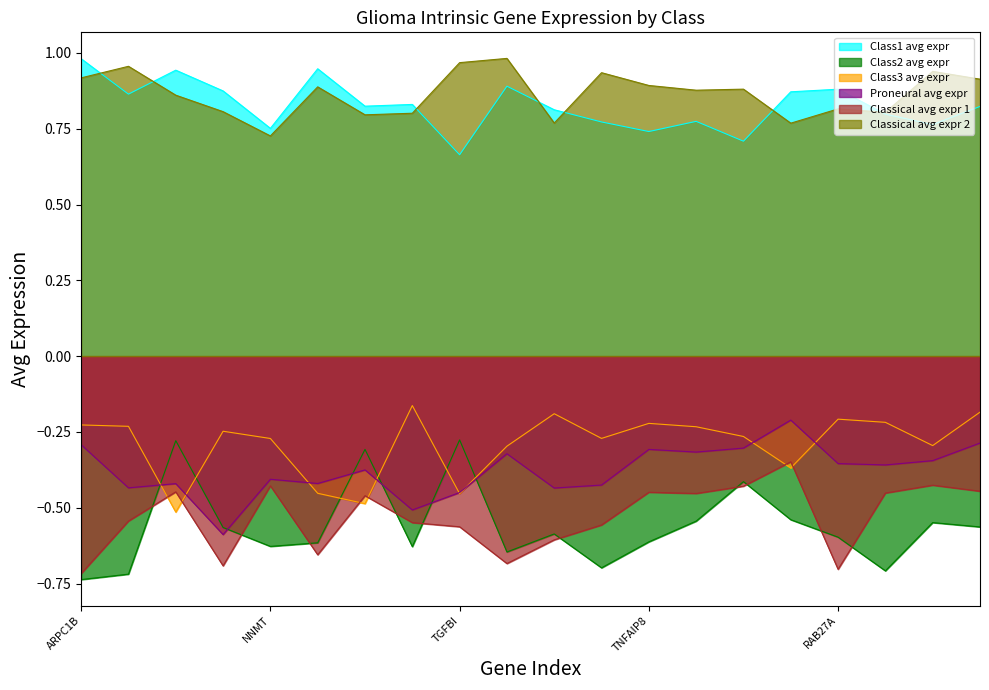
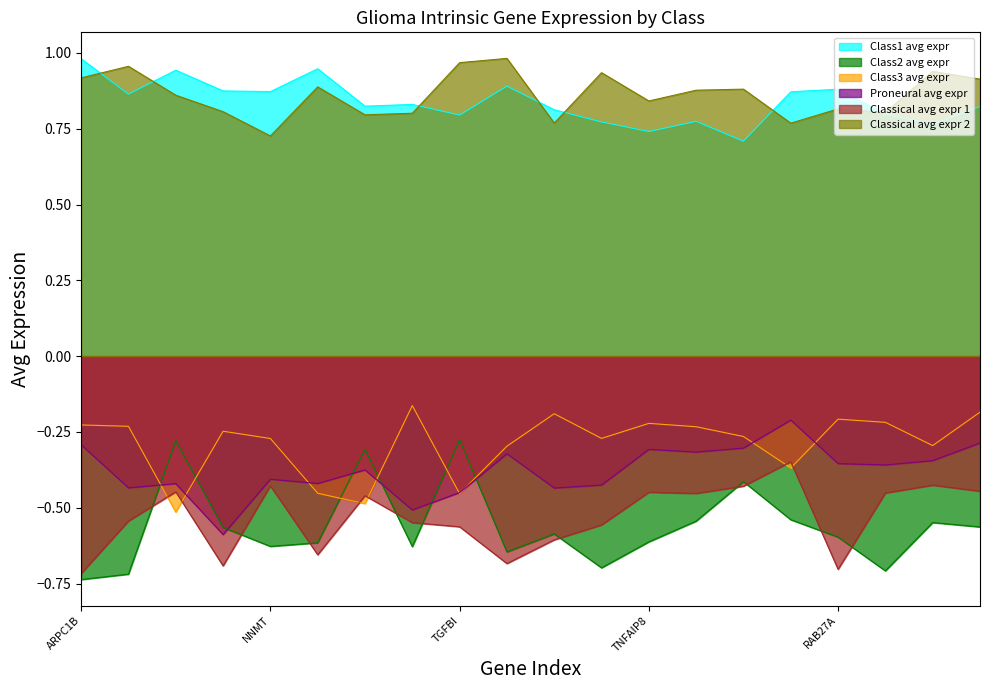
  {
    "Class1 avg expr": {
      "ARPC1B": 0.98,
-     "NNMT": 0.75,
-     "TGFBI": 0.66,
+     "NNMT": 0.87,
+     "TGFBI": 0.79,
      "TNFAIP8": 0.74
    },
    "Classical avg expr 2": {
      "ARPC1B": 0.92,
      "NNMT": 0.73,
      "TGFBI": 0.97,
-     "TNFAIP8": 0.89
+     "TNFAIP8": 0.84
    }
  }
